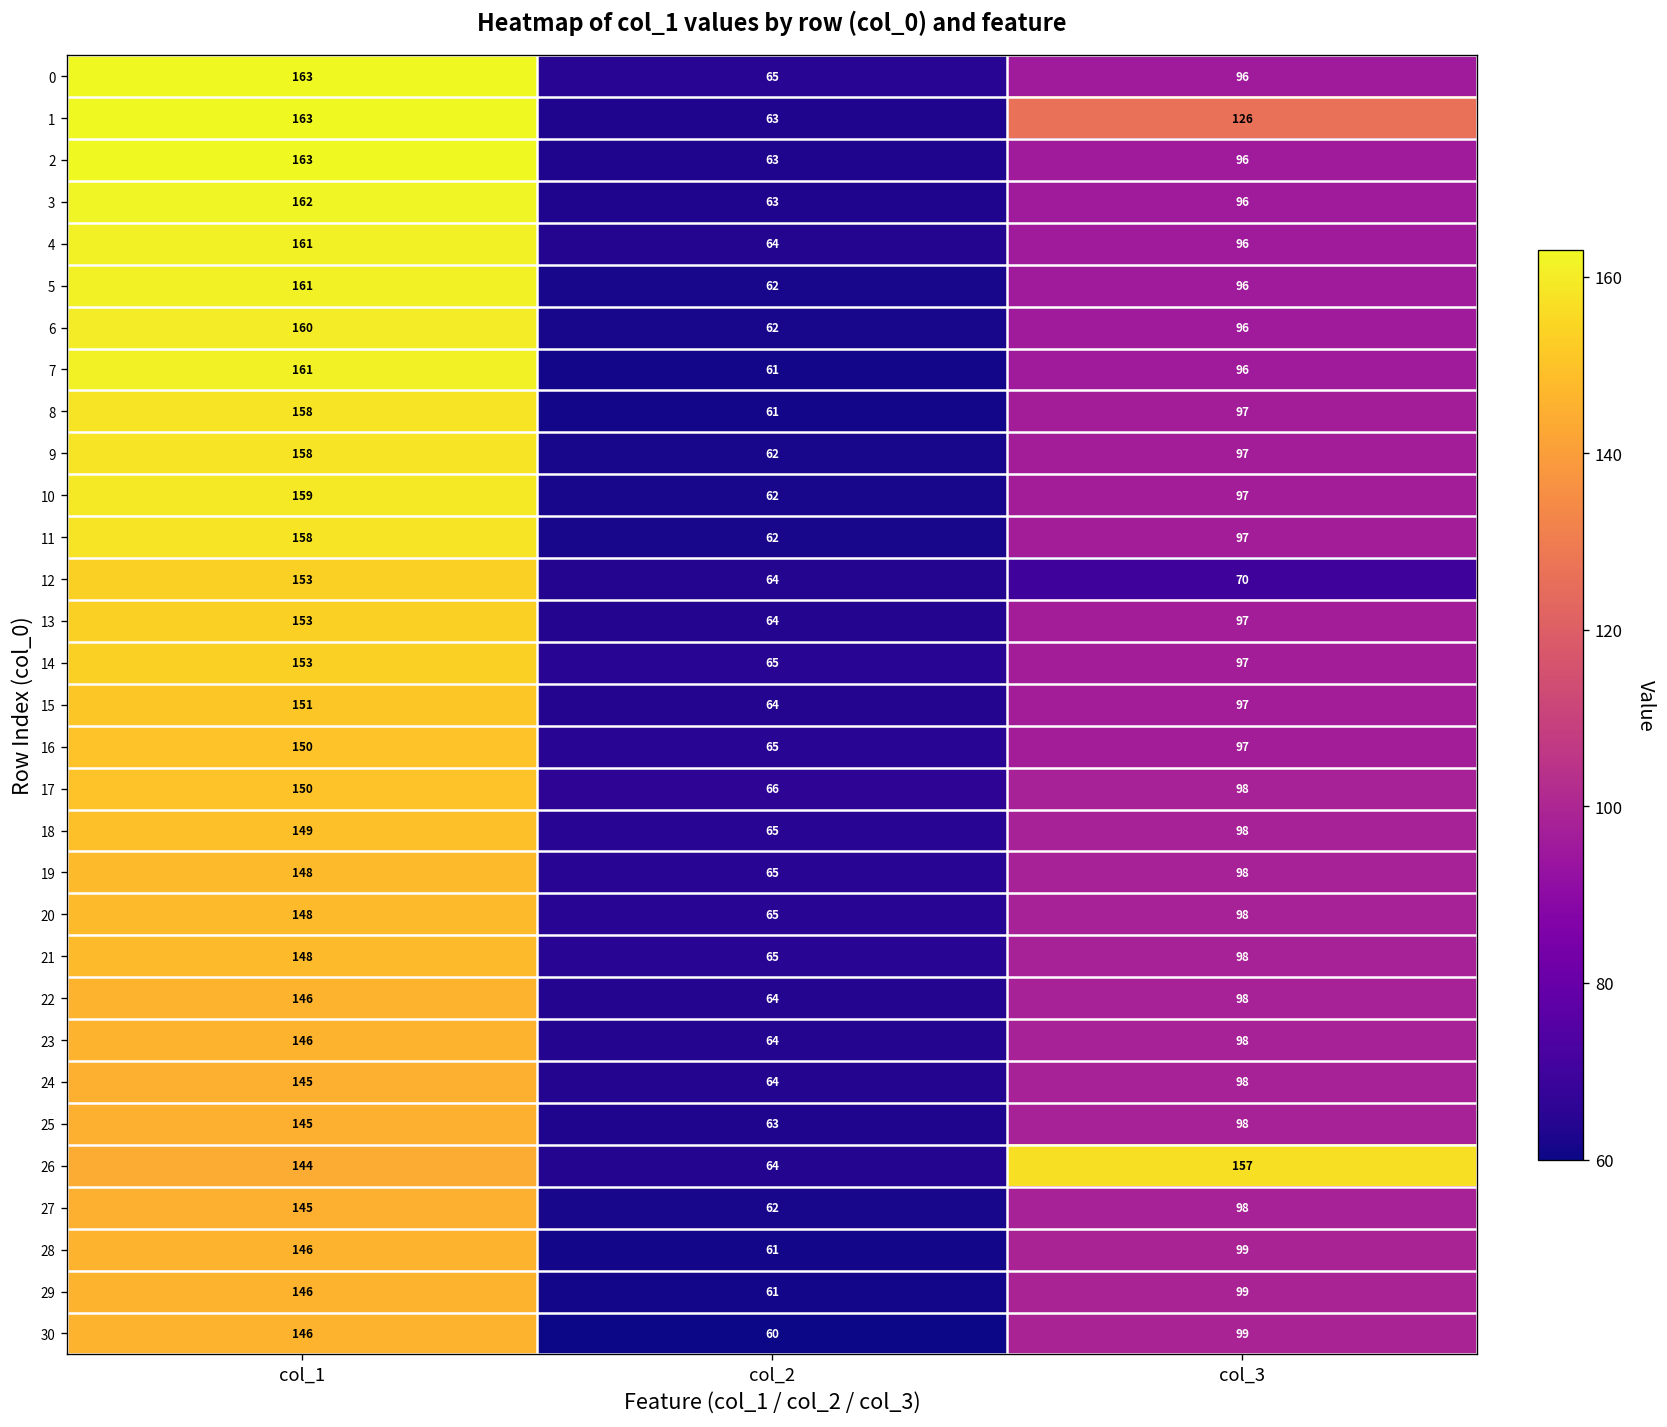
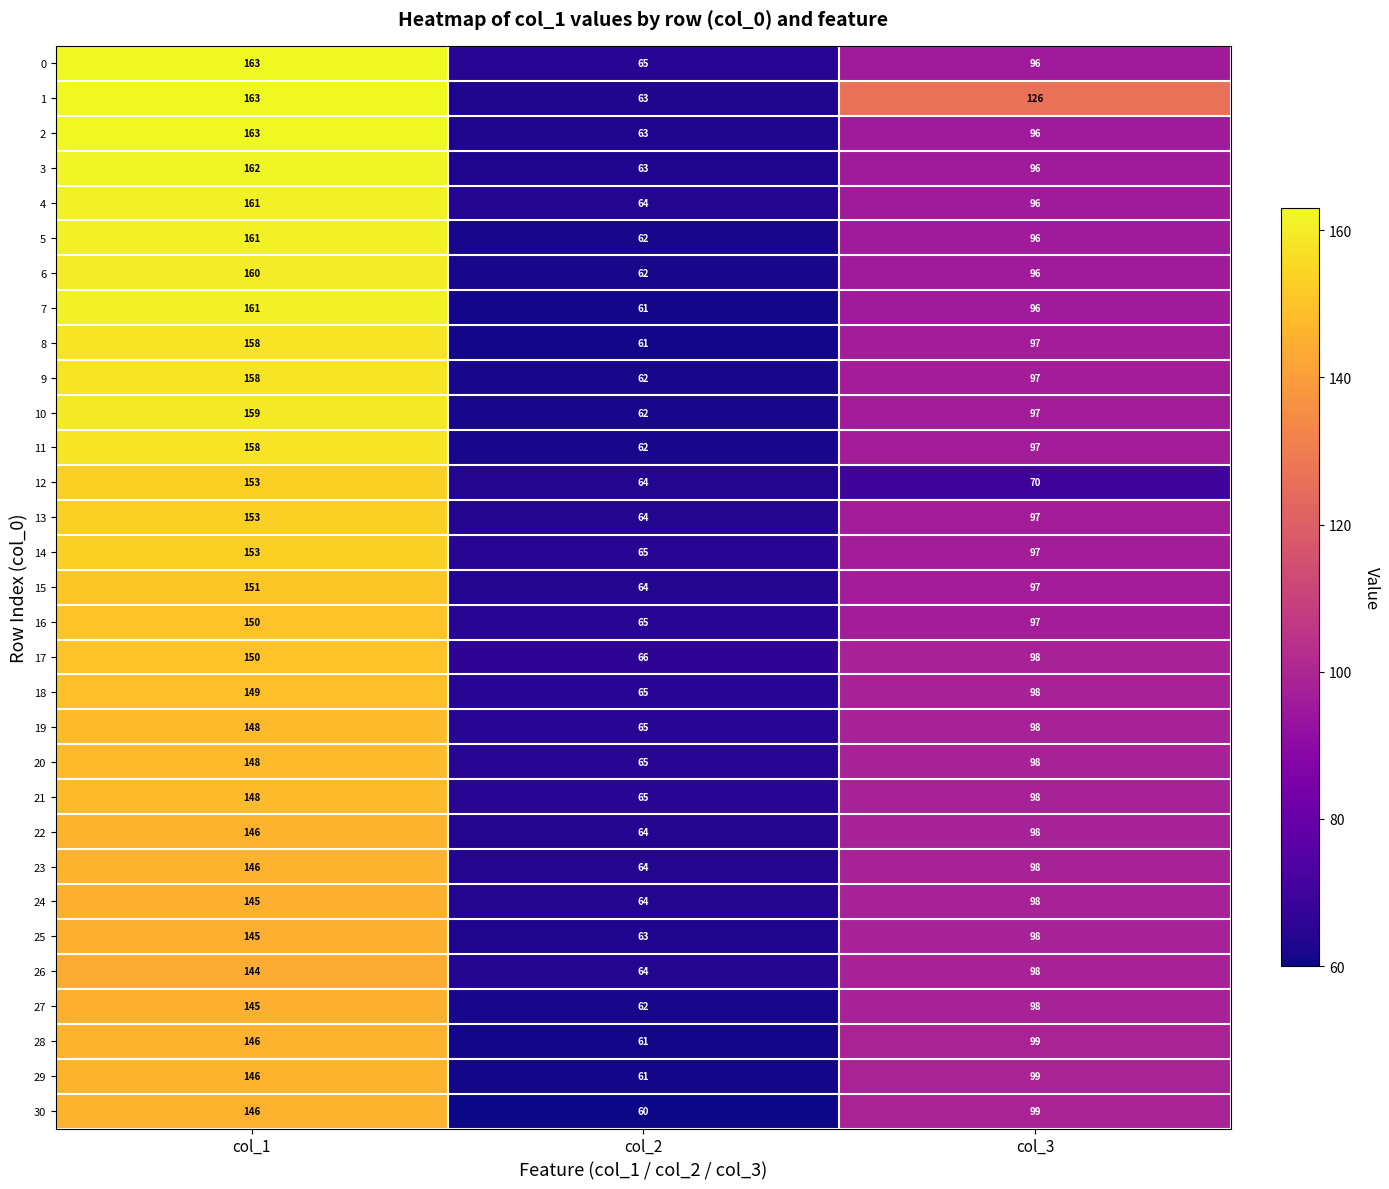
  {
    "0": {
      "col_1": 163,
      "col_2": 65,
      "col_3": 96
    },
    "1": {
      "col_1": 163,
      "col_2": 63,
      "col_3": 126
    },
    "2": {
      "col_1": 163,
      "col_2": 63,
      "col_3": 96
    },
    "3": {
      "col_1": 162,
      "col_2": 63,
      "col_3": 96
    },
    "4": {
      "col_1": 161,
      "col_2": 64,
      "col_3": 96
    },
    "5": {
      "col_1": 161,
      "col_2": 62,
      "col_3": 96
    },
    "6": {
      "col_1": 160,
      "col_2": 62,
      "col_3": 96
    },
    "7": {
      "col_1": 161,
      "col_2": 61,
      "col_3": 96
    },
    "8": {
      "col_1": 158,
      "col_2": 61,
      "col_3": 97
    },
    "9": {
      "col_1": 158,
      "col_2": 62,
      "col_3": 97
    },
    "10": {
      "col_1": 159,
      "col_2": 62,
      "col_3": 97
    },
    "11": {
      "col_1": 158,
      "col_2": 62,
      "col_3": 97
    },
    "12": {
      "col_1": 153,
      "col_2": 64,
      "col_3": 70
    },
    "13": {
      "col_1": 153,
      "col_2": 64,
      "col_3": 97
    },
    "14": {
      "col_1": 153,
      "col_2": 65,
      "col_3": 97
    },
    "15": {
      "col_1": 151,
      "col_2": 64,
      "col_3": 97
    },
    "16": {
      "col_1": 150,
      "col_2": 65,
      "col_3": 97
    },
    "17": {
      "col_1": 150,
      "col_2": 66,
      "col_3": 98
    },
    "18": {
      "col_1": 149,
      "col_2": 65,
      "col_3": 98
    },
    "19": {
      "col_1": 148,
      "col_2": 65,
      "col_3": 98
    },
    "20": {
      "col_1": 148,
      "col_2": 65,
      "col_3": 98
    },
    "21": {
      "col_1": 148,
      "col_2": 65,
      "col_3": 98
    },
    "22": {
      "col_1": 146,
      "col_2": 64,
      "col_3": 98
    },
    "23": {
      "col_1": 146,
      "col_2": 64,
      "col_3": 98
    },
    "24": {
      "col_1": 145,
      "col_2": 64,
      "col_3": 98
    },
    "25": {
      "col_1": 145,
      "col_2": 63,
      "col_3": 98
    },
    "26": {
      "col_1": 144,
      "col_2": 64,
-     "col_3": 157
+     "col_3": 98
    },
    "27": {
      "col_1": 145,
      "col_2": 62,
      "col_3": 98
    },
    "28": {
      "col_1": 146,
      "col_2": 61,
      "col_3": 99
    },
    "29": {
      "col_1": 146,
      "col_2": 61,
      "col_3": 99
    },
    "30": {
      "col_1": 146,
      "col_2": 60,
      "col_3": 99
    }
  }
